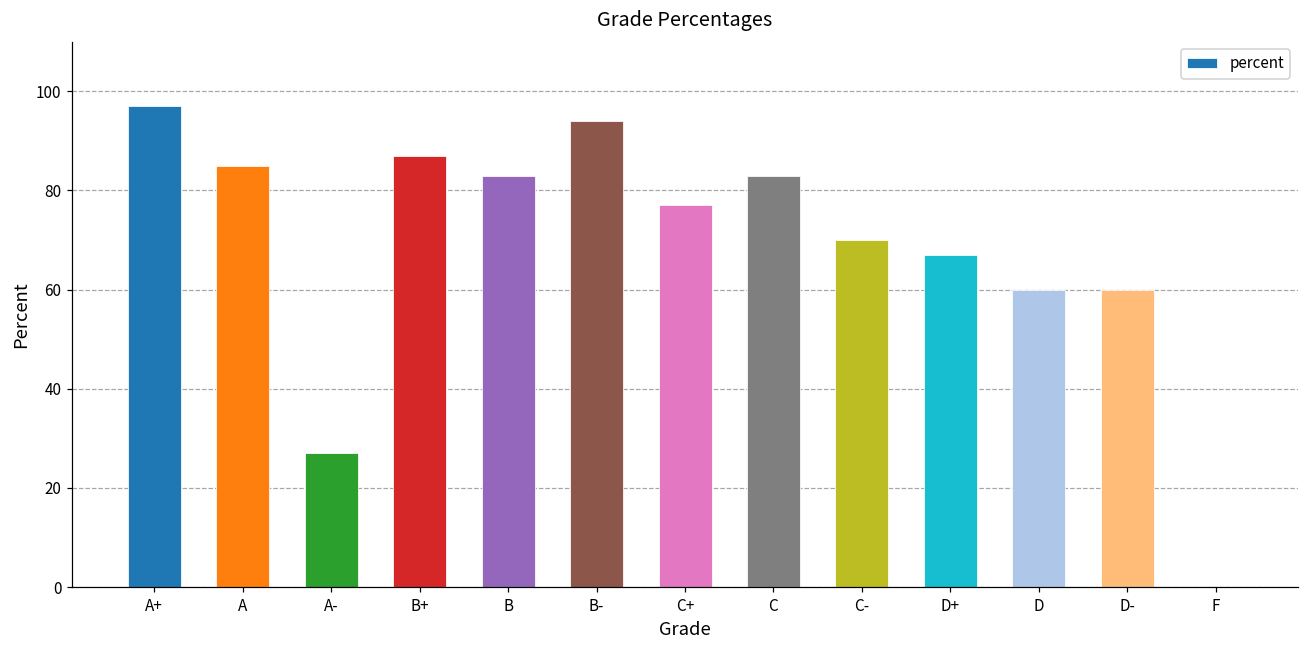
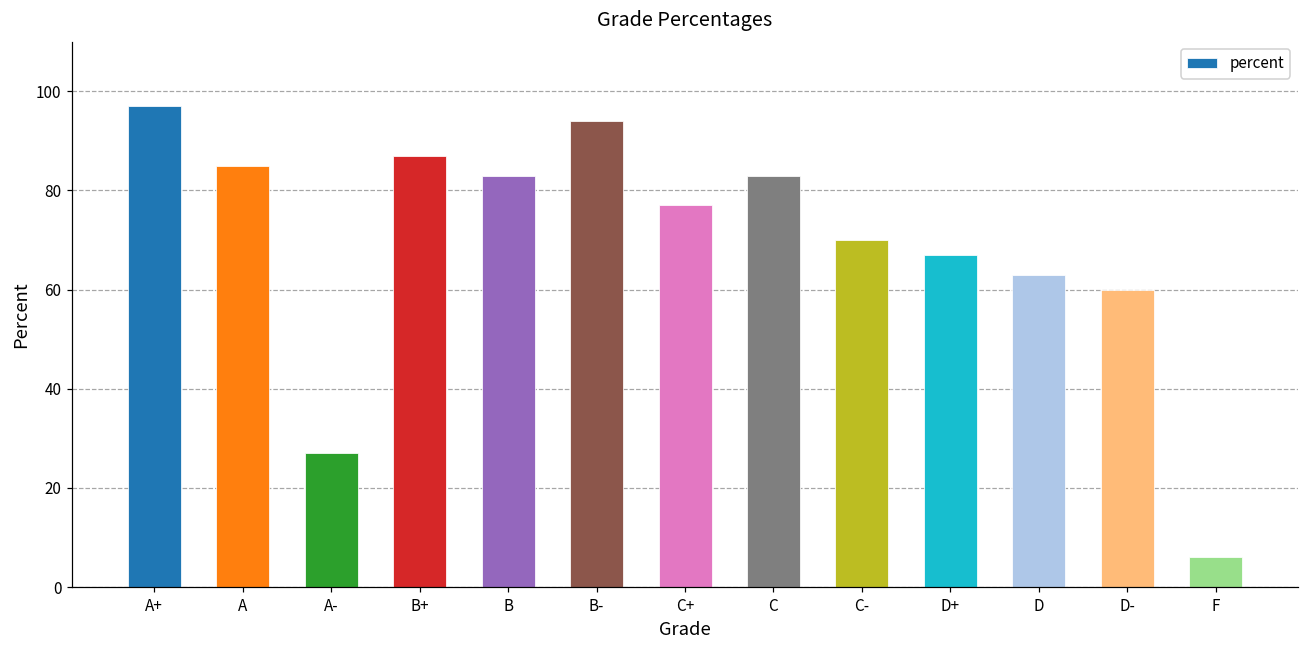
  {
    "A+": 97,
    "A": 85,
    "A-": 27,
    "B+": 87,
    "B": 83,
    "B-": 94,
    "C+": 77,
    "C": 83,
    "C-": 70,
    "D+": 67,
-   "D": 60,
+   "D": 63,
    "D-": 60,
-   "F": 0
+   "F": 6
  }
